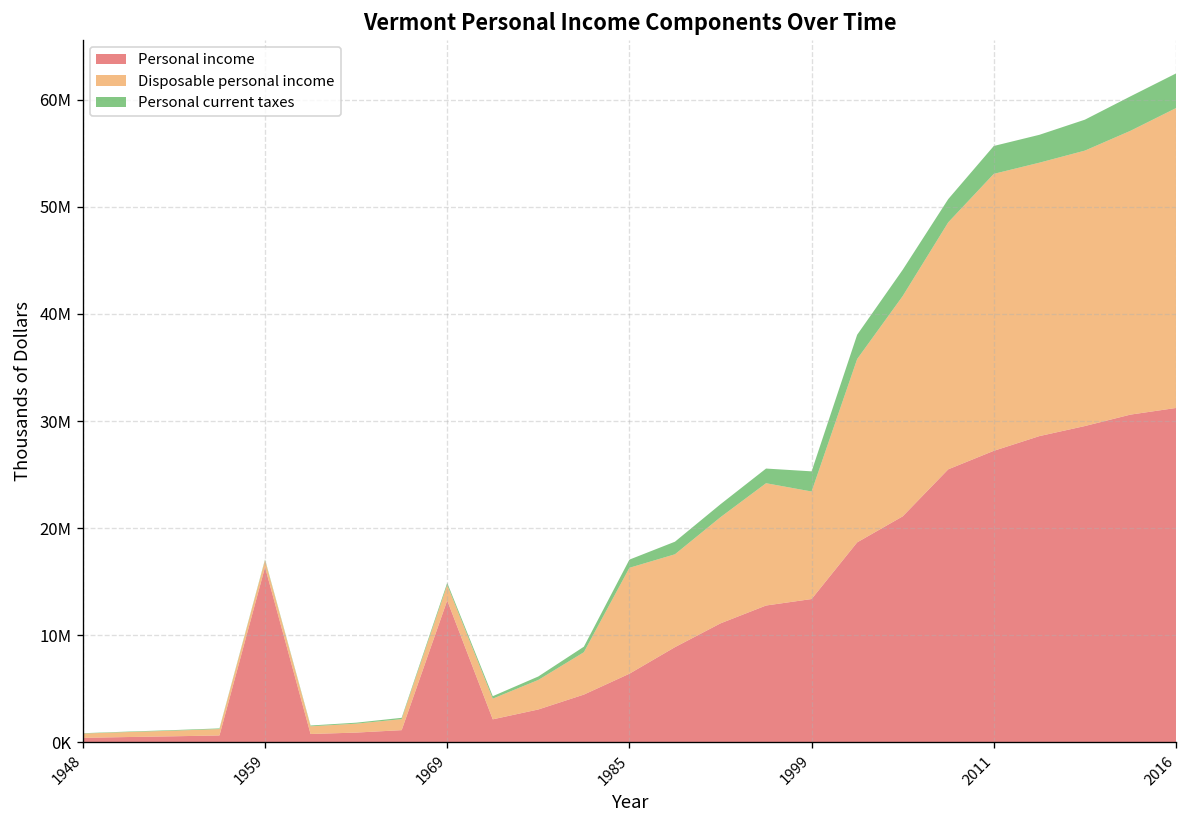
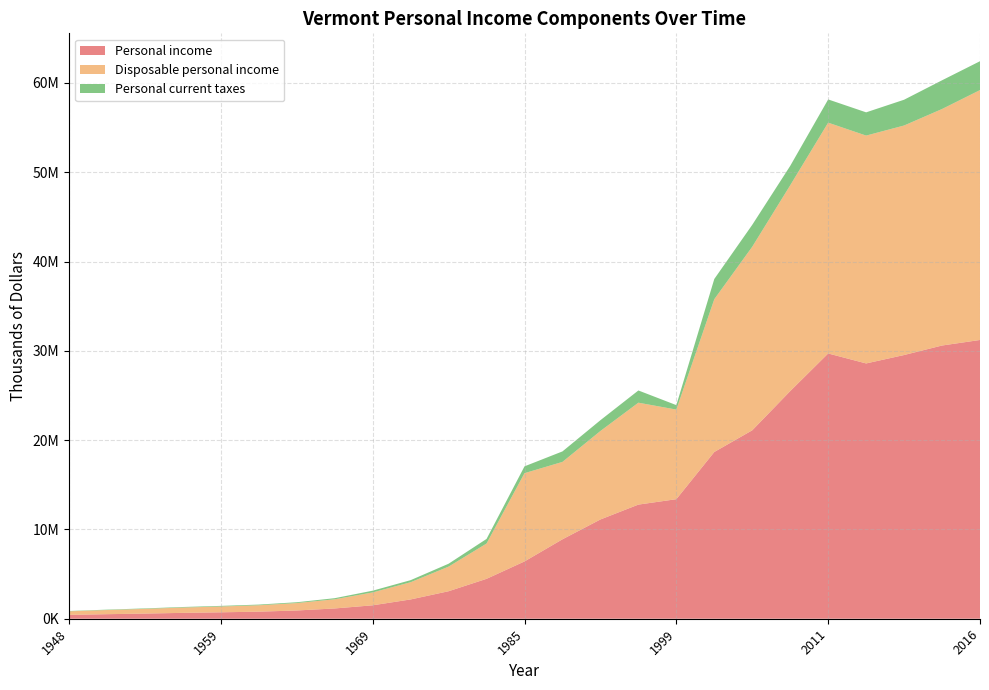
  {
    "Personal income": {
      "1948": 0,
-     "1959": 16000000,
-     "1969": 13000000,
+     "1959": 1000000,
+     "1969": 2000000,
      "1985": 6000000,
      "1999": 13000000,
-     "2011": 27000000,
+     "2011": 30000000,
      "2016": 31000000
    },
    "Disposable personal income": {
      "1985": 10000000,
      "1999": 10000000,
      "2011": 26000000,
      "2016": 28000000
    },
    "Personal current taxes": {
      "1985": 1000000,
-     "1999": 2000000,
+     "1999": 1000000,
      "2011": 3000000,
      "2016": 3000000
    }
  }
